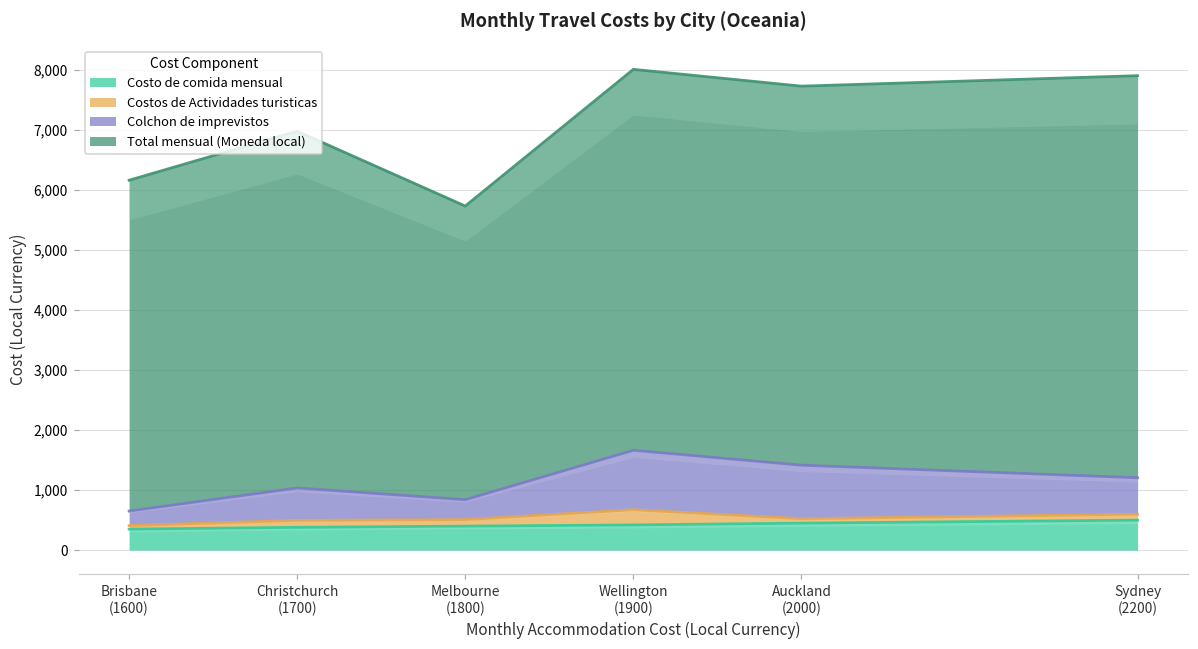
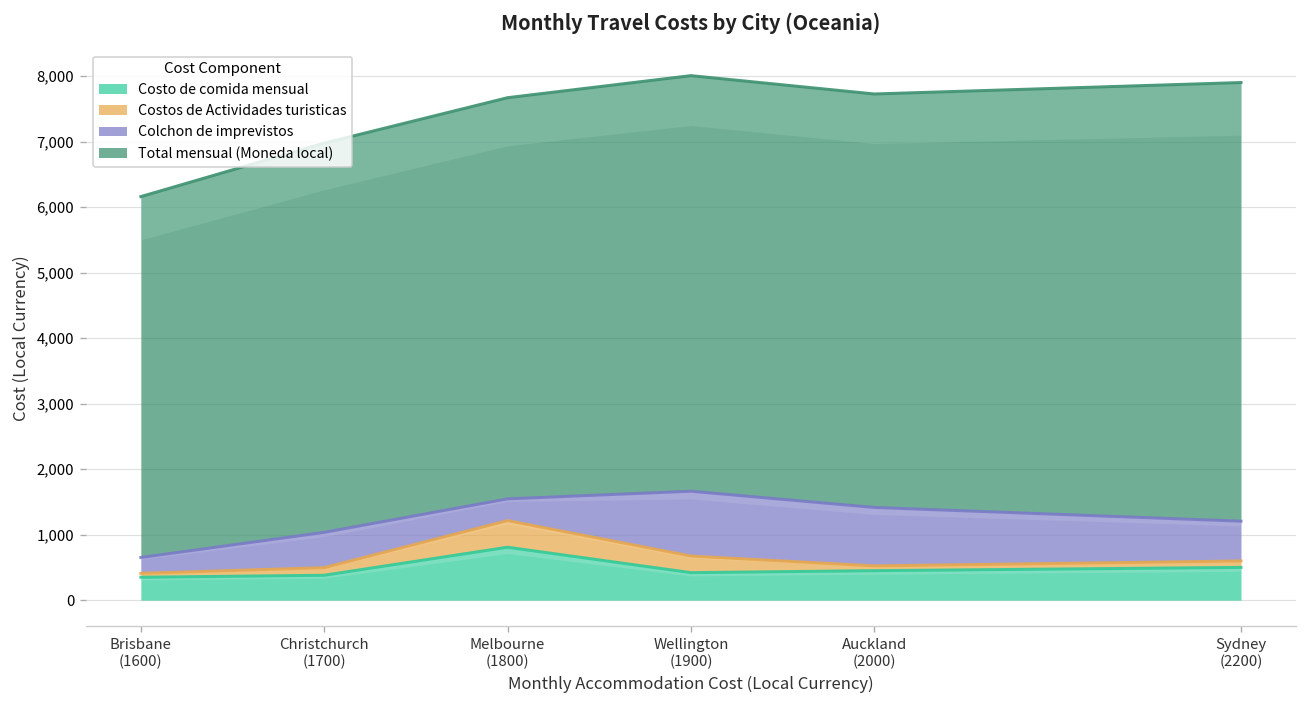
  {
    "Costo de comida mensual": {
      "Brisbane (1600)": "400",
      "Christchurch (1700)": "400",
-     "Melbourne (1800)": "400",
+     "Melbourne (1800)": "800",
      "Wellington (1900)": "400",
      "Auckland (2000)": "500",
      "Sydney (2200)": "500"
    },
    "Costos de Actividades turisticas": {
      "Brisbane (1600)": "100",
      "Christchurch (1700)": "100",
-     "Melbourne (1800)": "100",
+     "Melbourne (1800)": "400",
      "Wellington (1900)": "300",
      "Auckland (2000)": "100",
      "Sydney (2200)": "100"
    },
    "Colchon de imprevistos": {
      "Brisbane (1600)": "200",
      "Christchurch (1700)": "500",
      "Melbourne (1800)": "300",
      "Wellington (1900)": "1,000",
      "Auckland (2000)": "900",
      "Sydney (2200)": "600"
    },
    "Total mensual (Moneda local)": {
      "Brisbane (1600)": "5,500",
-     "Melbourne (1800)": "4,900",
+     "Melbourne (1800)": "6,100",
      "Wellington (1900)": "6,300",
      "Auckland (2000)": "6,300",
      "Sydney (2200)": "6,700"
    }
  }
